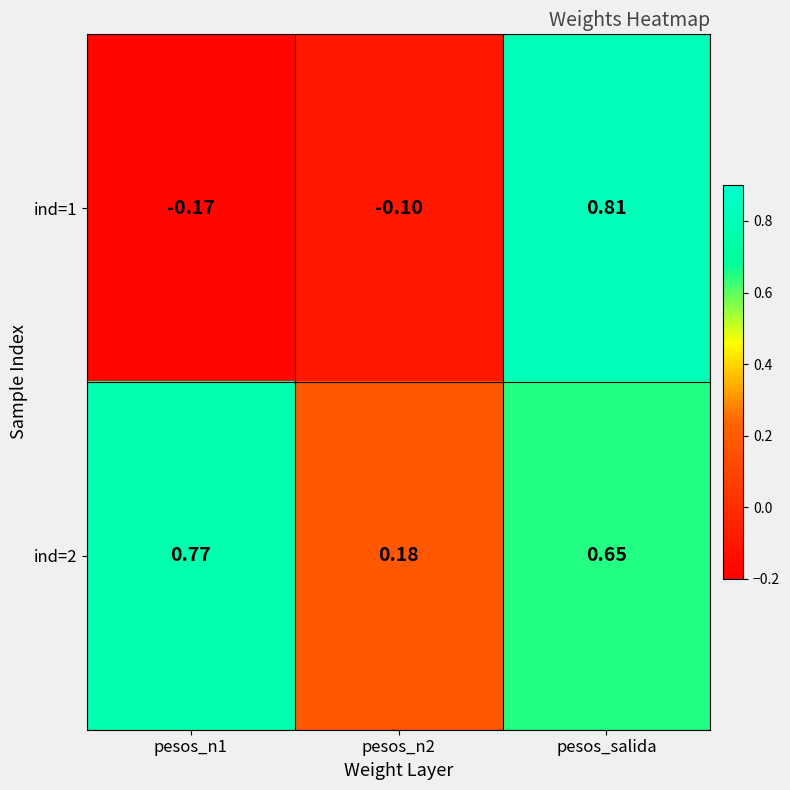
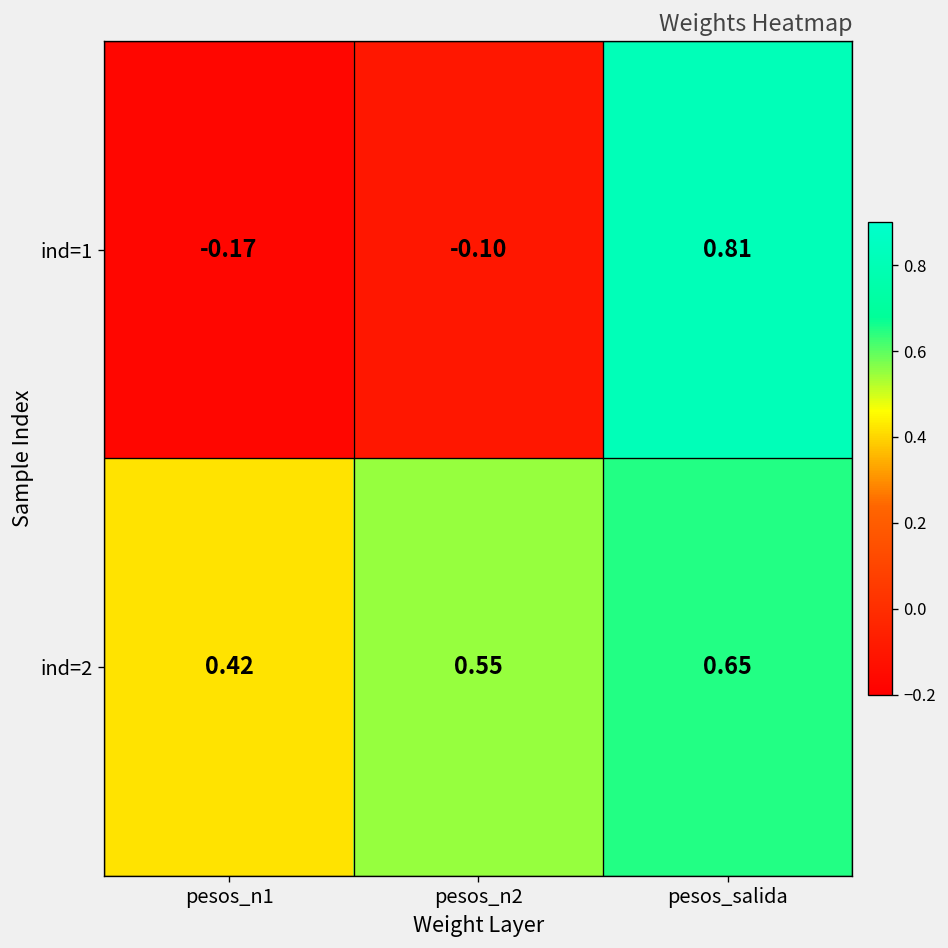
  {
    "ind=1": {
      "pesos_n1": -0.17,
      "pesos_n2": -0.10,
      "pesos_salida": 0.81
    },
    "ind=2": {
-     "pesos_n1": 0.77,
-     "pesos_n2": 0.18,
+     "pesos_n1": 0.42,
+     "pesos_n2": 0.55,
      "pesos_salida": 0.65
    }
  }
